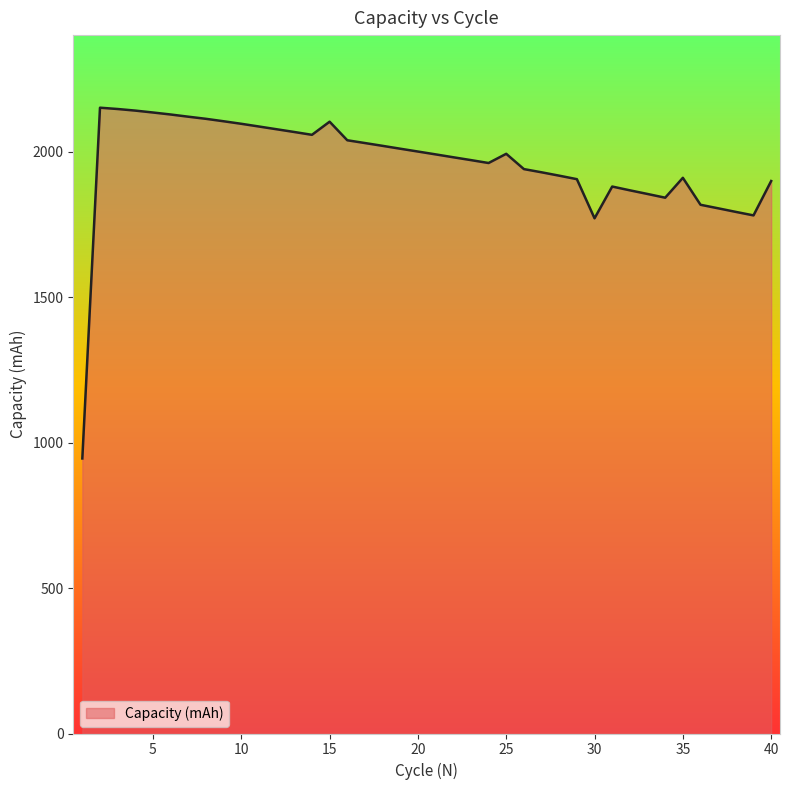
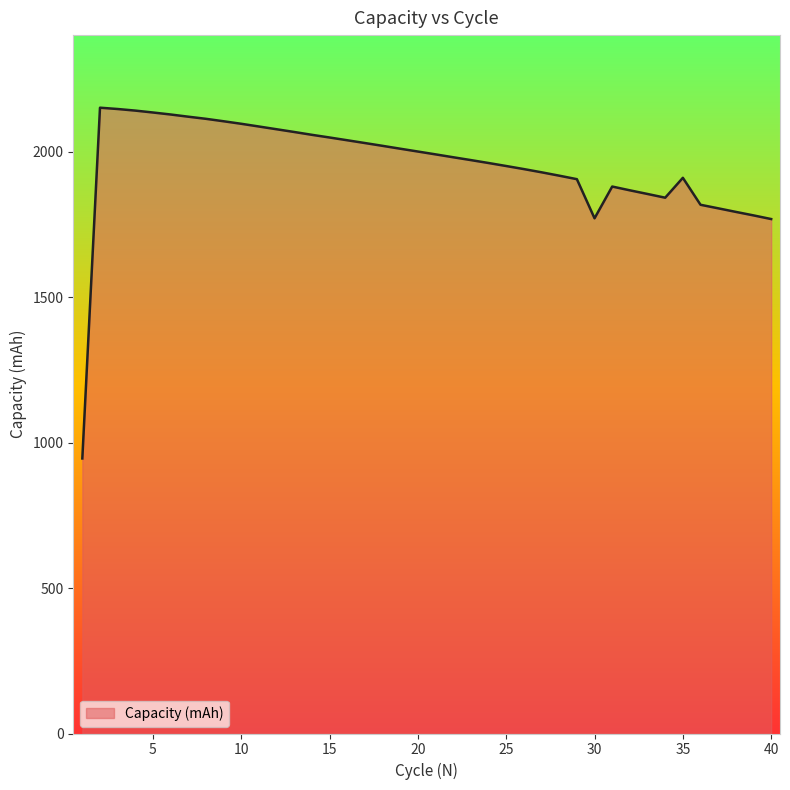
  {
    "5": 2130,
    "10": 2100,
-   "15": 2100,
+   "15": 2050,
    "20": 2000,
-   "25": 1990,
+   "25": 1950,
    "30": 1770,
    "35": 1910,
-   "40": 1900
+   "40": 1770
  }
